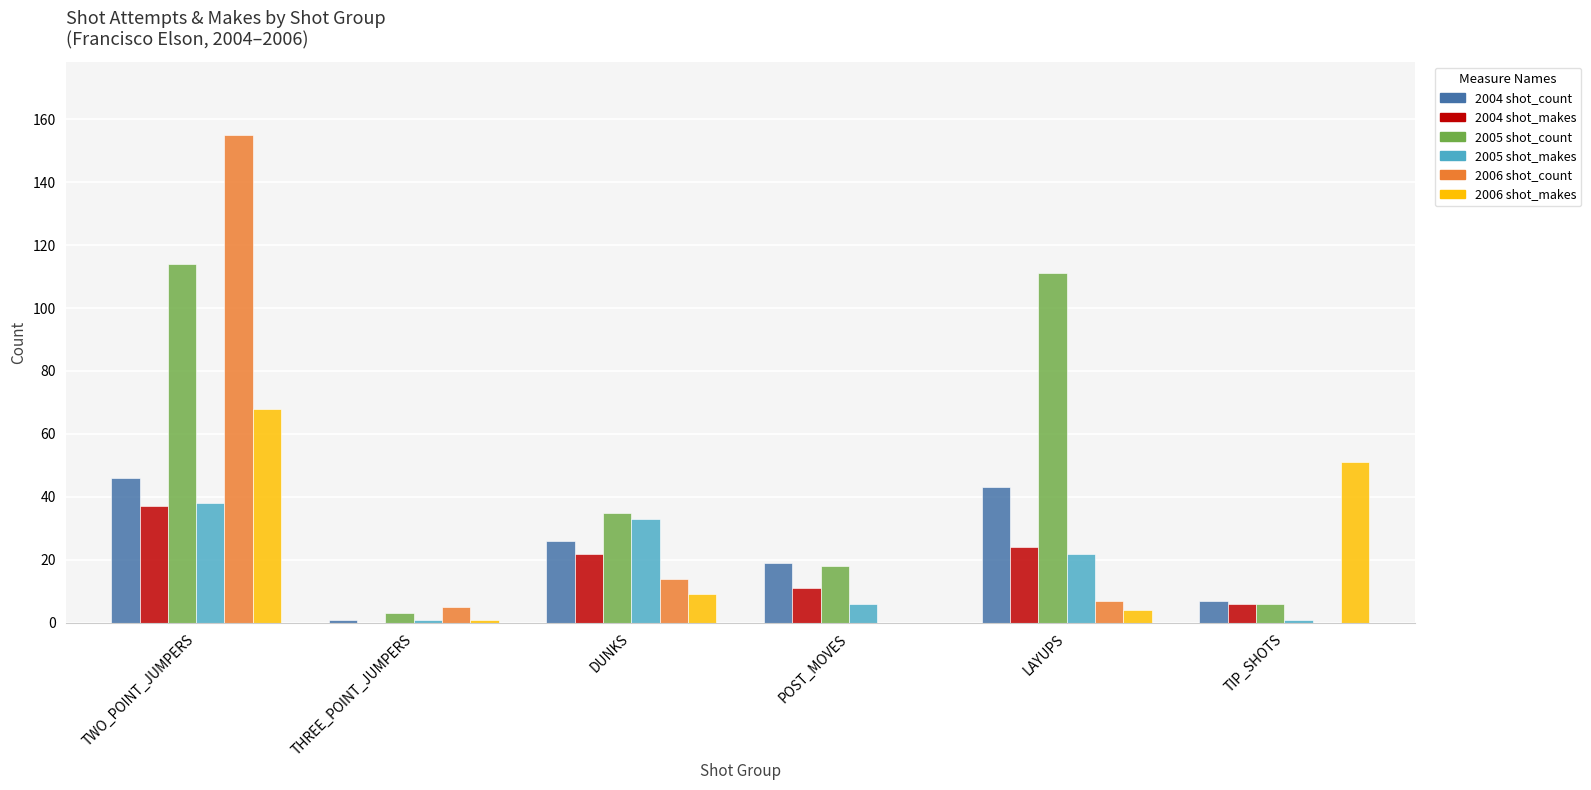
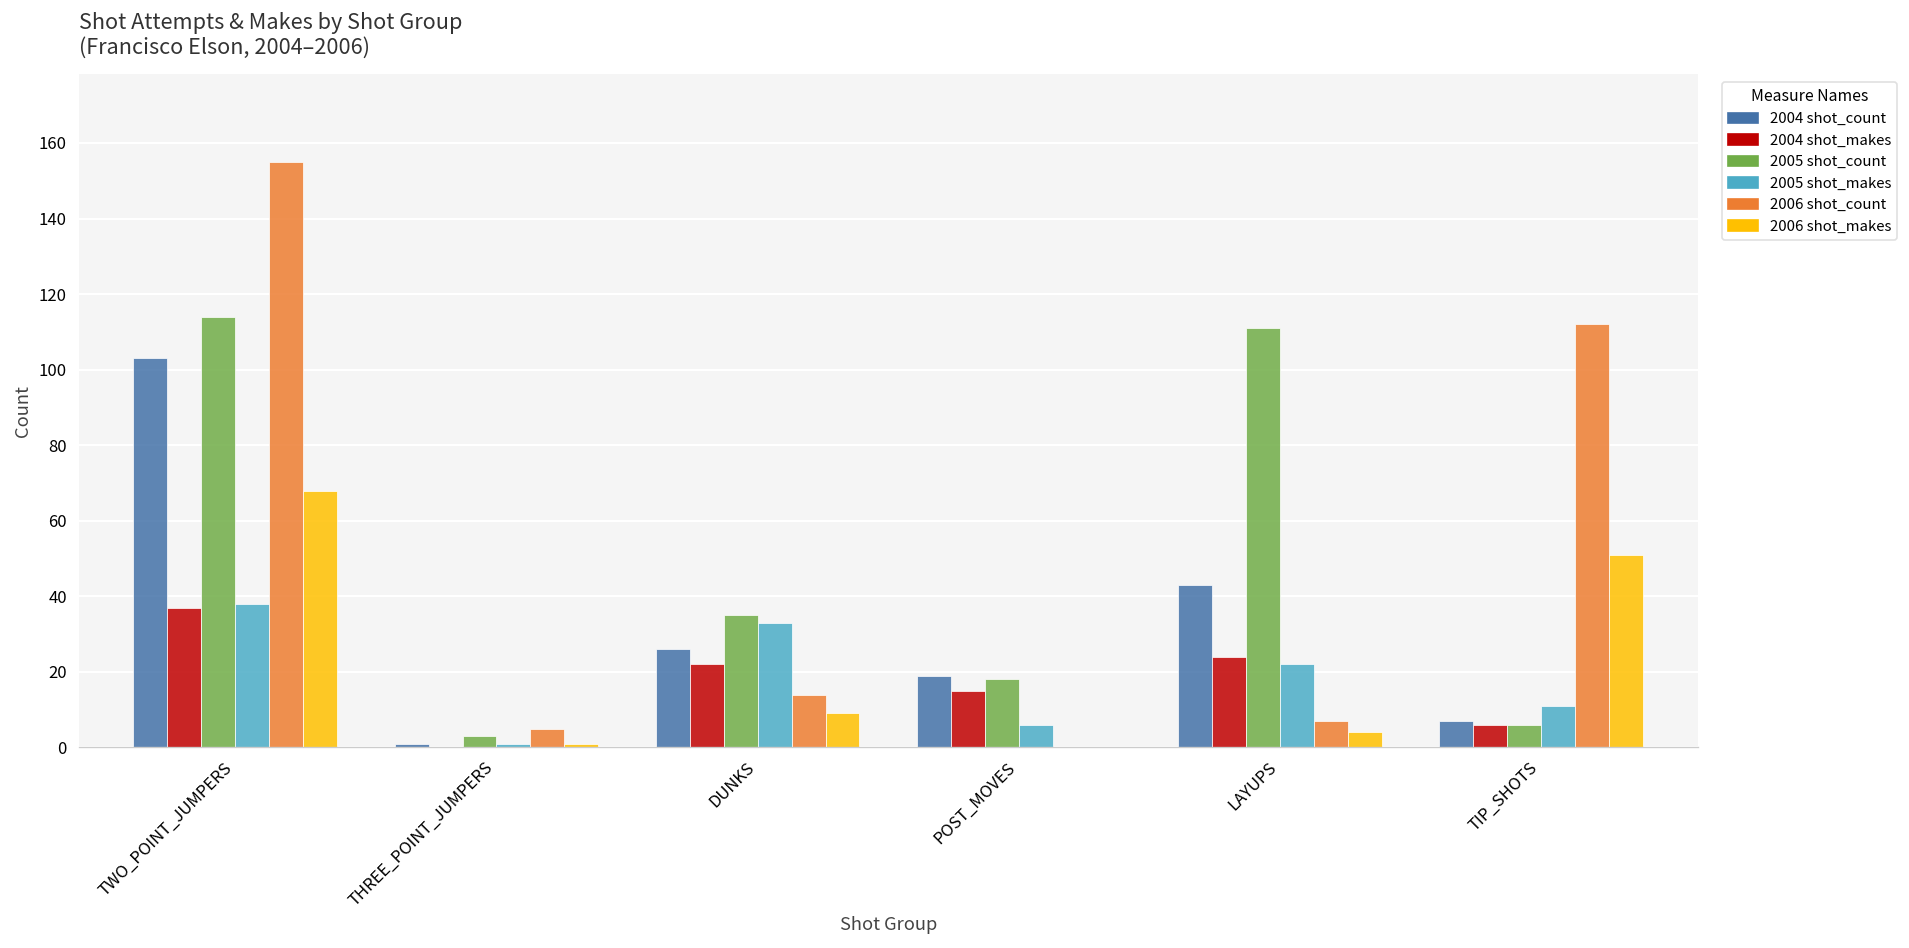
  {
    "2004 shot_count": {
-     "TWO_POINT_JUMPERS": 46,
+     "TWO_POINT_JUMPERS": 103,
      "THREE_POINT_JUMPERS": 1,
      "DUNKS": 26,
      "POST_MOVES": 19,
      "LAYUPS": 43,
      "TIP_SHOTS": 7
    },
    "2004 shot_makes": {
      "TWO_POINT_JUMPERS": 37,
      "THREE_POINT_JUMPERS": 0,
      "DUNKS": 22,
-     "POST_MOVES": 11,
+     "POST_MOVES": 15,
      "LAYUPS": 24,
      "TIP_SHOTS": 6
    },
    "2005 shot_count": {
      "TWO_POINT_JUMPERS": 114,
      "THREE_POINT_JUMPERS": 3,
      "DUNKS": 35,
      "POST_MOVES": 18,
      "LAYUPS": 111,
      "TIP_SHOTS": 6
    },
    "2005 shot_makes": {
      "TWO_POINT_JUMPERS": 38,
      "THREE_POINT_JUMPERS": 1,
      "DUNKS": 33,
      "POST_MOVES": 6,
      "LAYUPS": 22,
-     "TIP_SHOTS": 1
+     "TIP_SHOTS": 11
    },
    "2006 shot_count": {
      "TWO_POINT_JUMPERS": 155,
      "THREE_POINT_JUMPERS": 5,
      "DUNKS": 14,
      "POST_MOVES": 0,
      "LAYUPS": 7,
-     "TIP_SHOTS": 0
+     "TIP_SHOTS": 112
    },
    "2006 shot_makes": {
      "TWO_POINT_JUMPERS": 68,
      "THREE_POINT_JUMPERS": 1,
      "DUNKS": 9,
      "POST_MOVES": 0,
      "LAYUPS": 4,
      "TIP_SHOTS": 51
    }
  }
